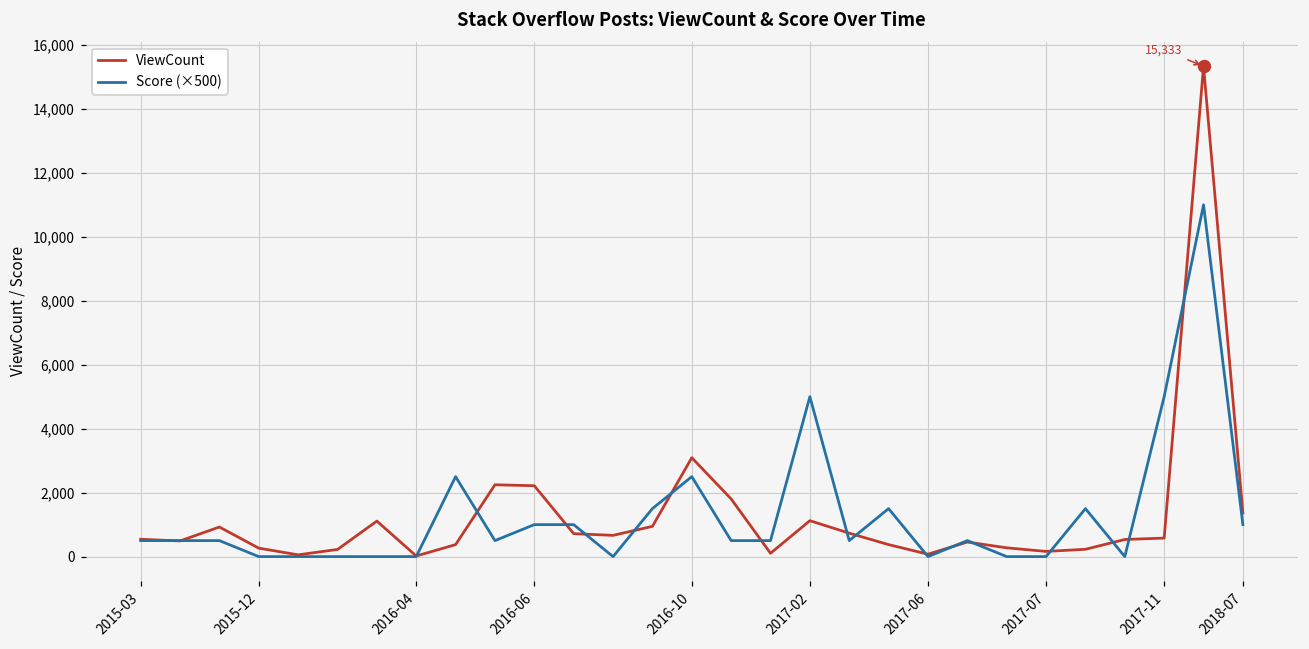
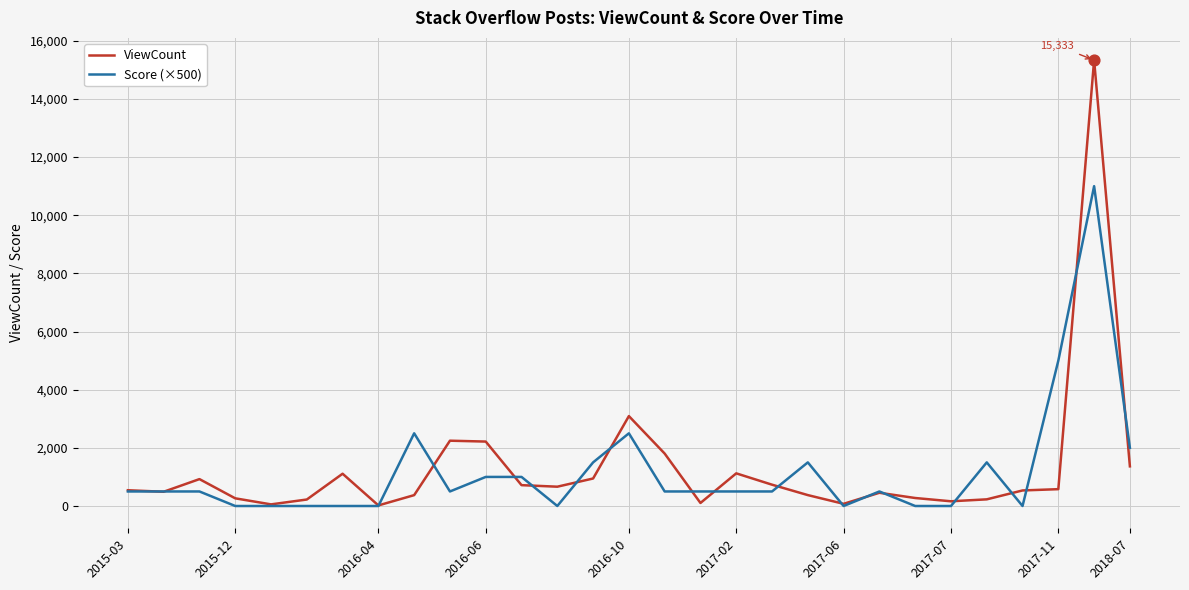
  {
    "Score (×500)": {
      "2015-12": "0",
      "2016-06": "1,000",
      "2016-10": "2,500",
-     "2017-02": "5,000",
+     "2017-02": "500",
      "2017-07": "0",
      "2017-11": "5,000",
-     "2018-07": "1,000"
+     "2018-07": "2,000"
    }
  }
